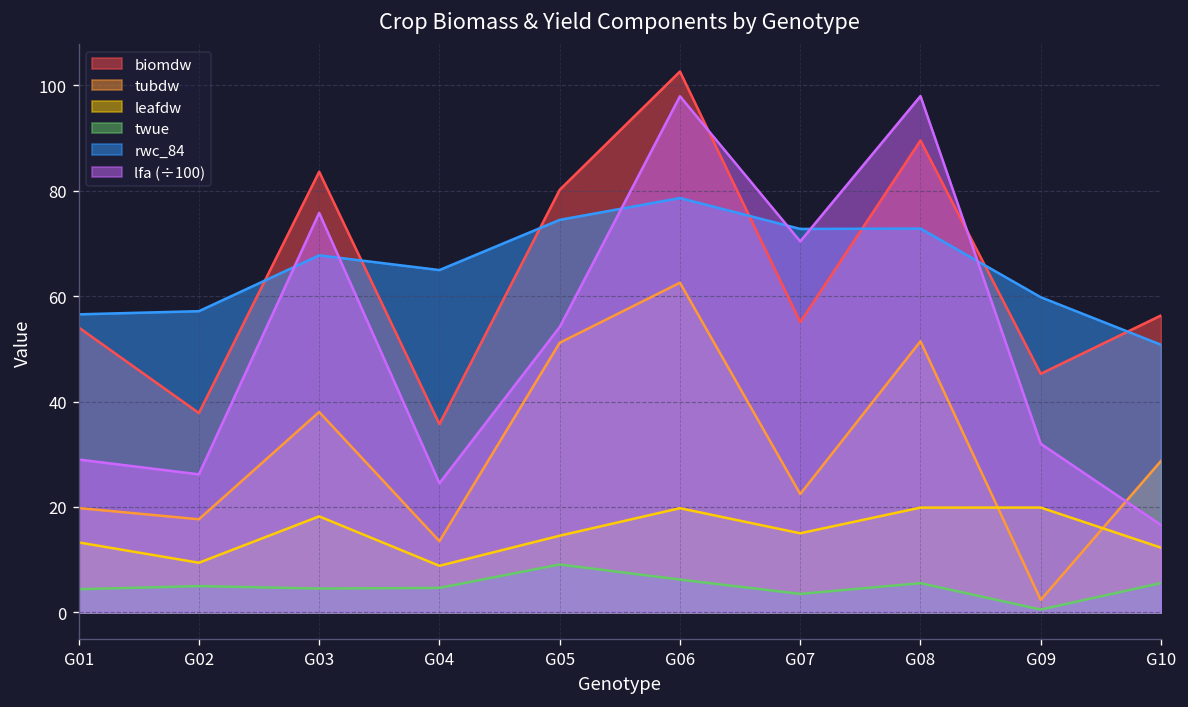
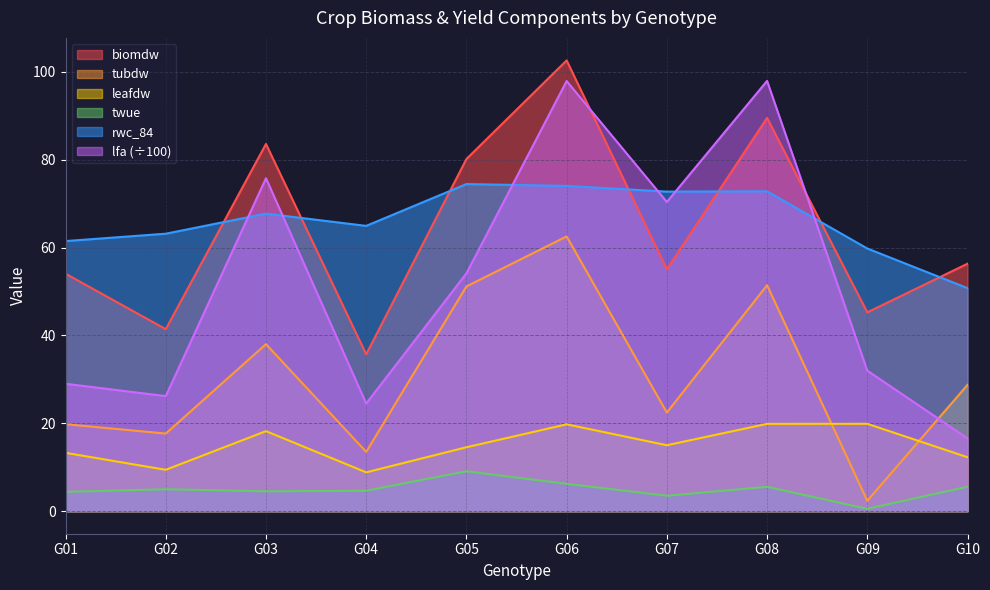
  {
    "biomdw": {
      "G01": 54,
-     "G02": 38,
+     "G02": 41,
      "G03": 84,
      "G04": 36,
      "G05": 80,
      "G06": 103,
      "G07": 55,
      "G08": 90,
      "G09": 45,
      "G10": 56
    },
    "twue": {
      "G01": 4,
      "G02": 5,
      "G03": 5,
      "G04": 5,
      "G05": 9,
      "G06": 6,
      "G07": 4,
      "G08": 6,
      "G09": 1,
      "G10": 6
    },
    "rwc_84": {
-     "G01": 57,
-     "G02": 57,
+     "G01": 61,
+     "G02": 63,
      "G03": 68,
      "G04": 65,
      "G05": 74,
-     "G06": 79,
+     "G06": 74,
      "G07": 73,
      "G08": 73,
      "G09": 60,
      "G10": 51
    },
    "lfa (÷100)": {
      "G01": 29,
      "G02": 26,
      "G03": 76,
      "G04": 25,
      "G05": 54,
      "G06": 98,
      "G07": 70,
      "G08": 98,
      "G09": 32,
      "G10": 17
    }
  }
